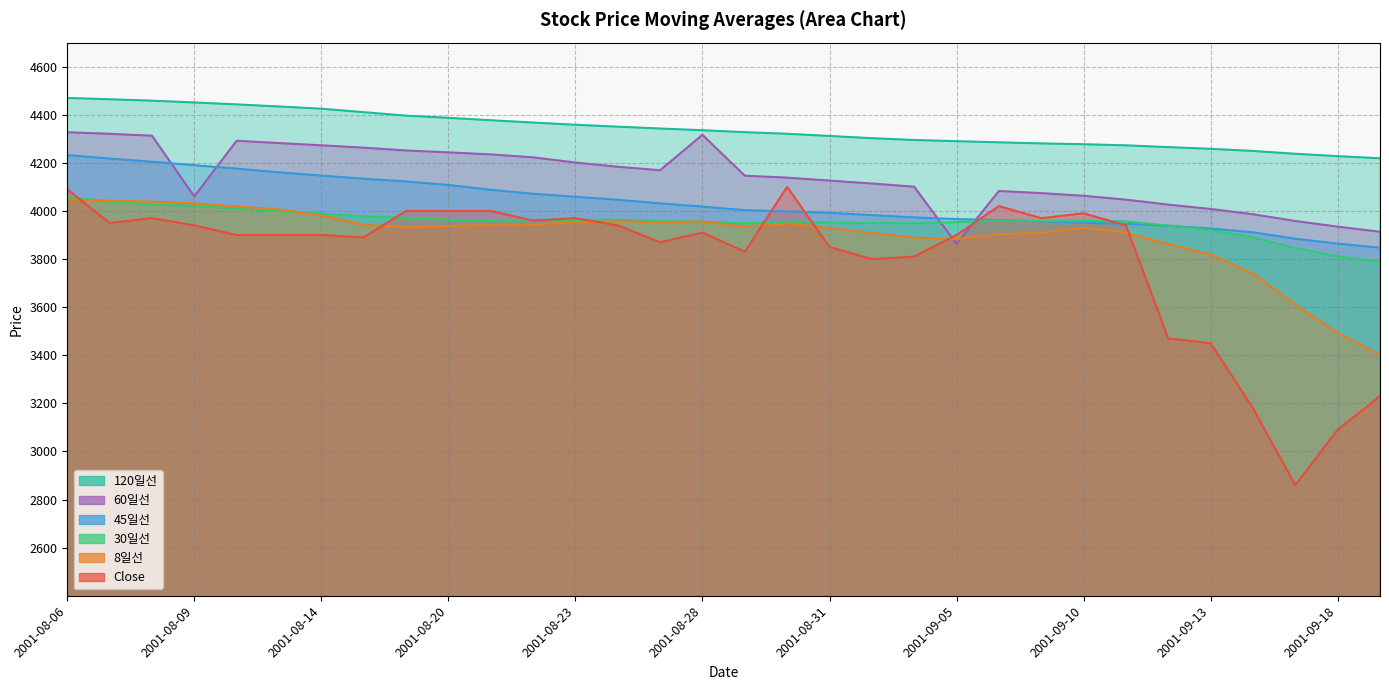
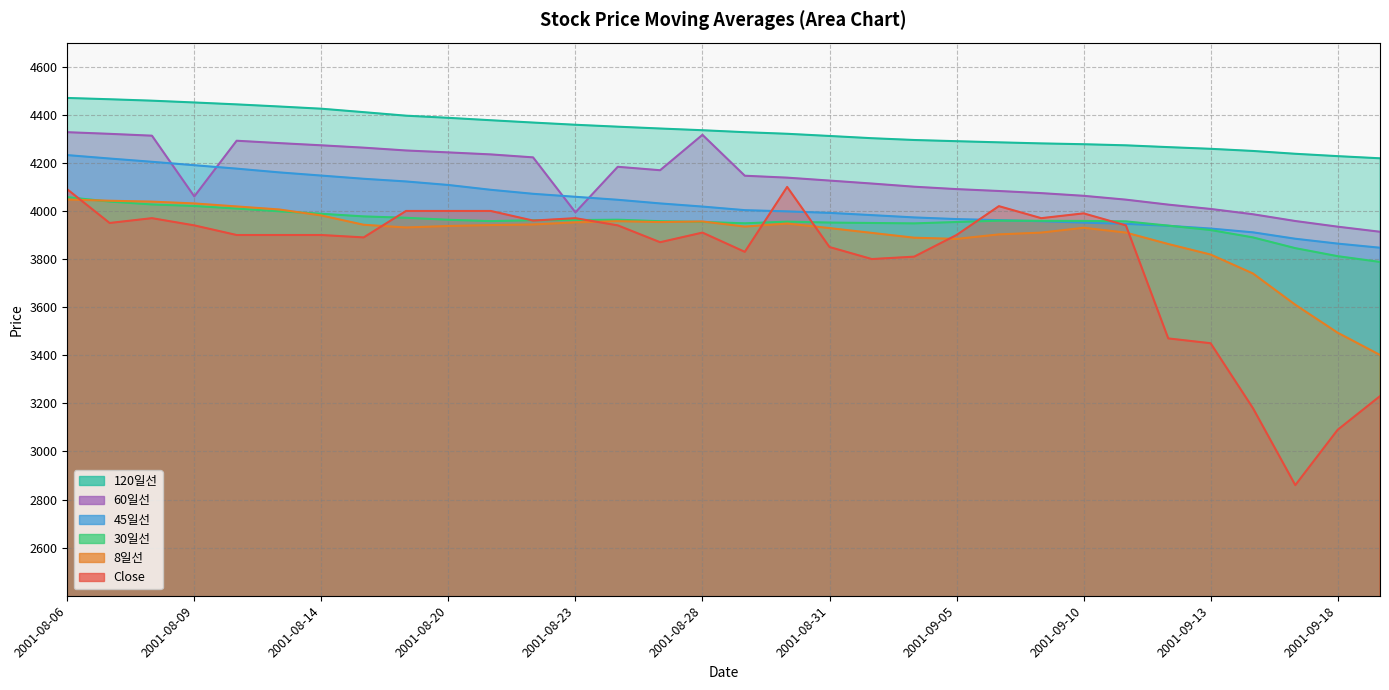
  {
    "60일선": {
      "2001-08-06": 4330,
      "2001-08-09": 4060,
      "2001-08-14": 4270,
      "2001-08-20": 4240,
-     "2001-08-23": 4200,
+     "2001-08-23": 3990,
      "2001-08-28": 4320,
      "2001-08-31": 4130,
-     "2001-09-05": 3860,
+     "2001-09-05": 4090,
      "2001-09-10": 4060,
      "2001-09-13": 4010,
      "2001-09-18": 3930
    }
  }
